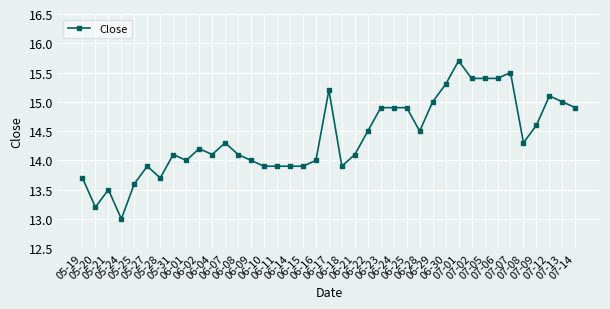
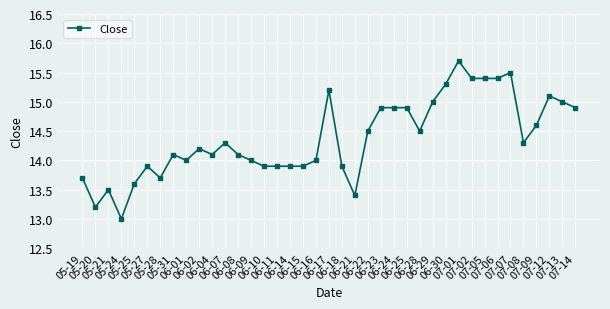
  {
    "05-19": 13.7,
    "05-20": 13.2,
    "05-21": 13.5,
    "05-24": 13.0,
    "05-25": 13.6,
    "05-27": 13.9,
    "05-28": 13.7,
    "05-31": 14.1,
    "06-01": 14.0,
    "06-02": 14.2,
    "06-04": 14.1,
    "06-07": 14.3,
    "06-08": 14.1,
    "06-09": 14.0,
    "06-10": 13.9,
    "06-11": 13.9,
    "06-14": 13.9,
    "06-15": 13.9,
    "06-16": 14.0,
    "06-17": 15.2,
    "06-18": 13.9,
-   "06-21": 14.1,
+   "06-21": 13.4,
    "06-22": 14.5,
    "06-23": 14.9,
    "06-24": 14.9,
    "06-25": 14.9,
    "06-28": 14.5,
    "06-29": 15.0,
    "06-30": 15.3,
    "07-01": 15.7,
    "07-02": 15.4,
    "07-05": 15.4,
    "07-06": 15.4,
    "07-07": 15.5,
    "07-08": 14.3,
    "07-09": 14.6,
    "07-12": 15.1,
    "07-13": 15.0,
    "07-14": 14.9
  }
